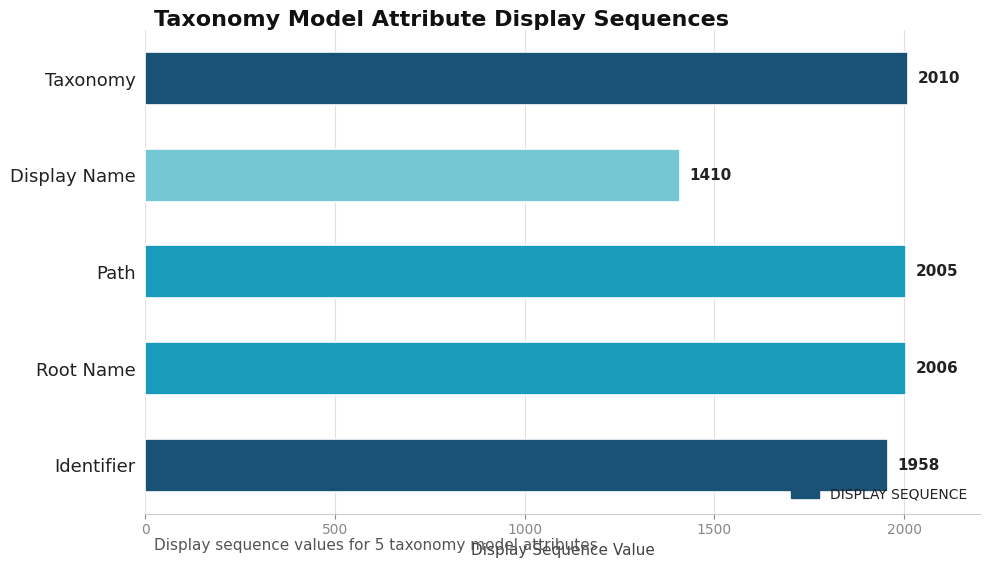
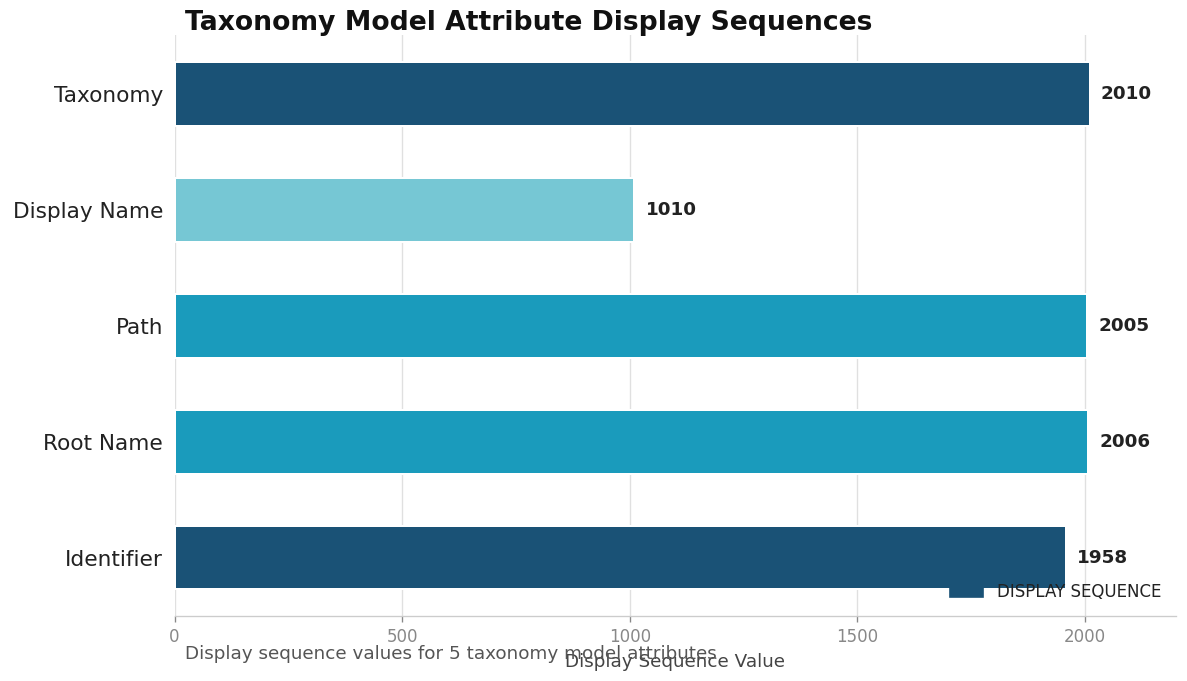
  {
    "Taxonomy": 2010,
-   "Display Name": 1410,
+   "Display Name": 1010,
    "Path": 2005,
    "Root Name": 2006,
    "Identifier": 1958
  }
